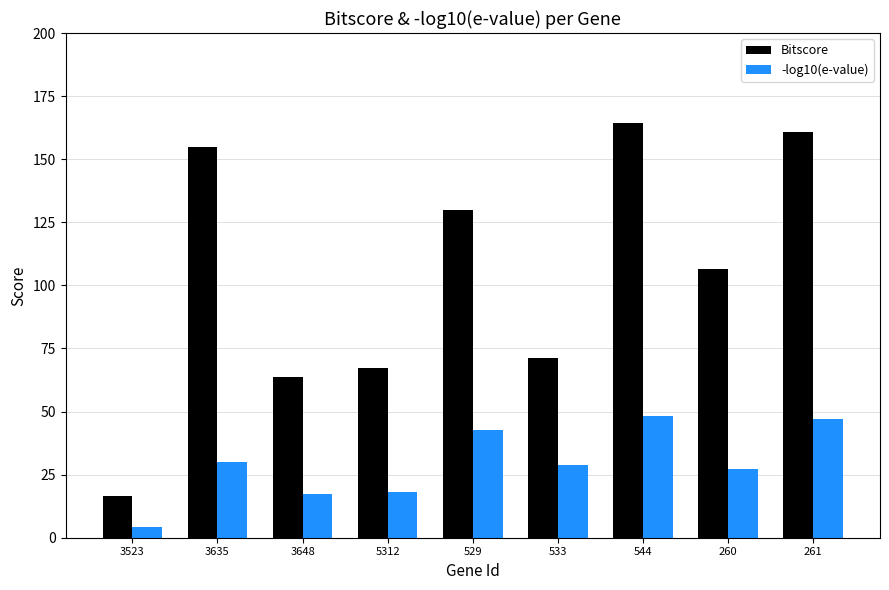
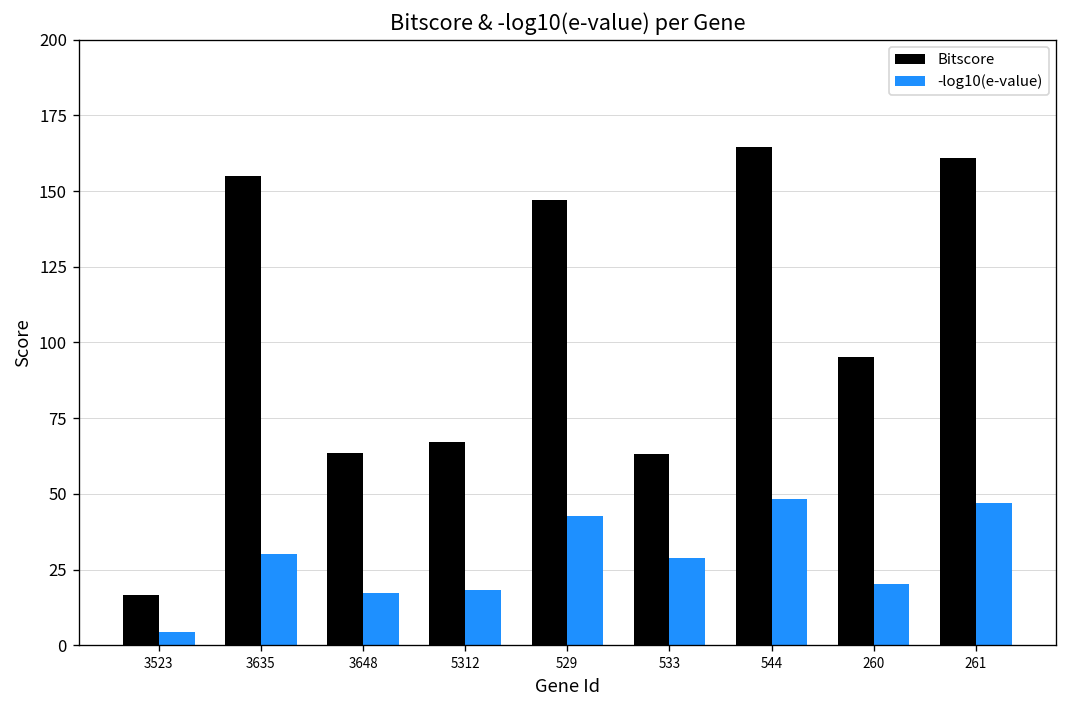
  {
    "Bitscore": {
      "3523": 17,
      "3635": 155,
      "3648": 64,
      "5312": 67,
-     "529": 130,
-     "533": 71,
+     "529": 147,
+     "533": 63,
      "544": 164,
-     "260": 107,
+     "260": 95,
      "261": 161
    },
    "-log10(e-value)": {
      "3523": 4,
      "3635": 30,
      "3648": 17,
      "5312": 18,
      "529": 43,
      "533": 29,
      "544": 48,
-     "260": 27,
+     "260": 20,
      "261": 47
    }
  }
